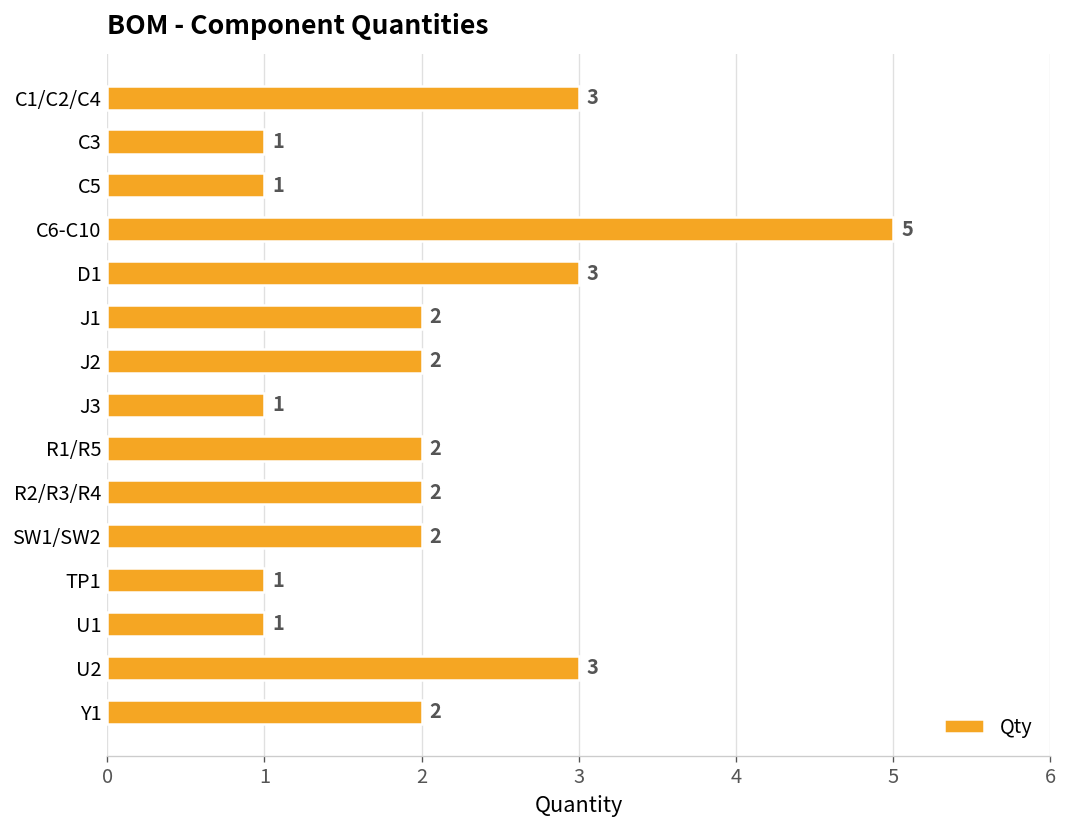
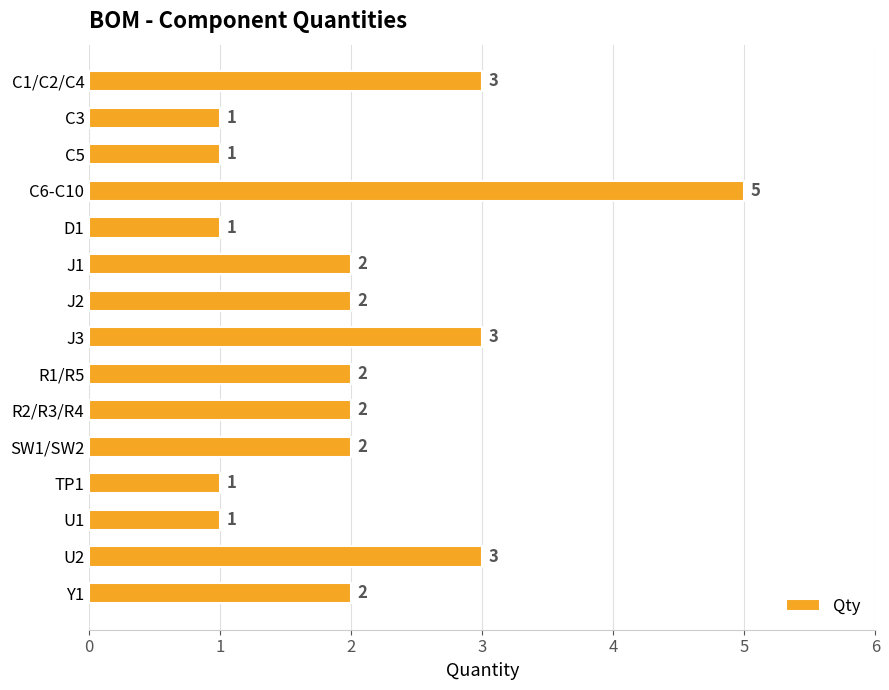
  {
    "C1/C2/C4": 3,
    "C3": 1,
    "C5": 1,
    "C6-C10": 5,
-   "D1": 3,
+   "D1": 1,
    "J1": 2,
    "J2": 2,
-   "J3": 1,
+   "J3": 3,
    "R1/R5": 2,
    "R2/R3/R4": 2,
    "SW1/SW2": 2,
    "TP1": 1,
    "U1": 1,
    "U2": 3,
    "Y1": 2
  }
